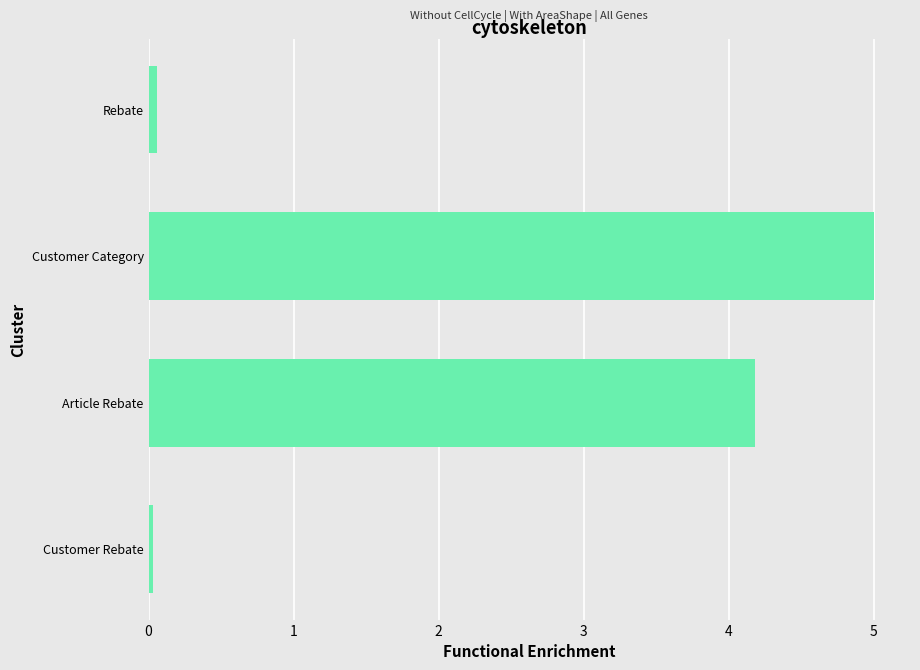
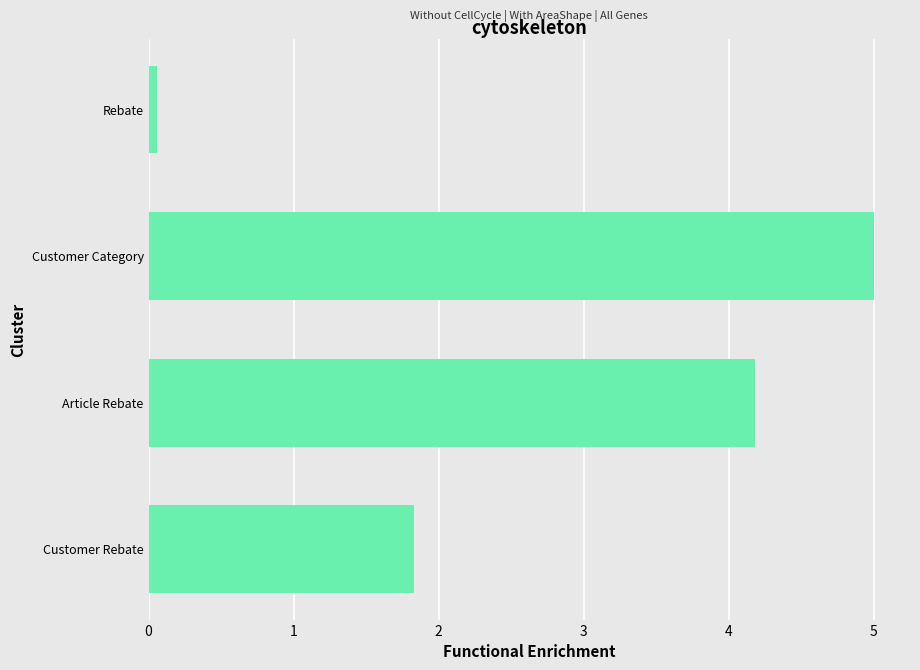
  {
    "Rebate": 0.06,
    "Customer Category": 5.00,
    "Article Rebate": 4.18,
-   "Customer Rebate": 0.03
+   "Customer Rebate": 1.83
  }
